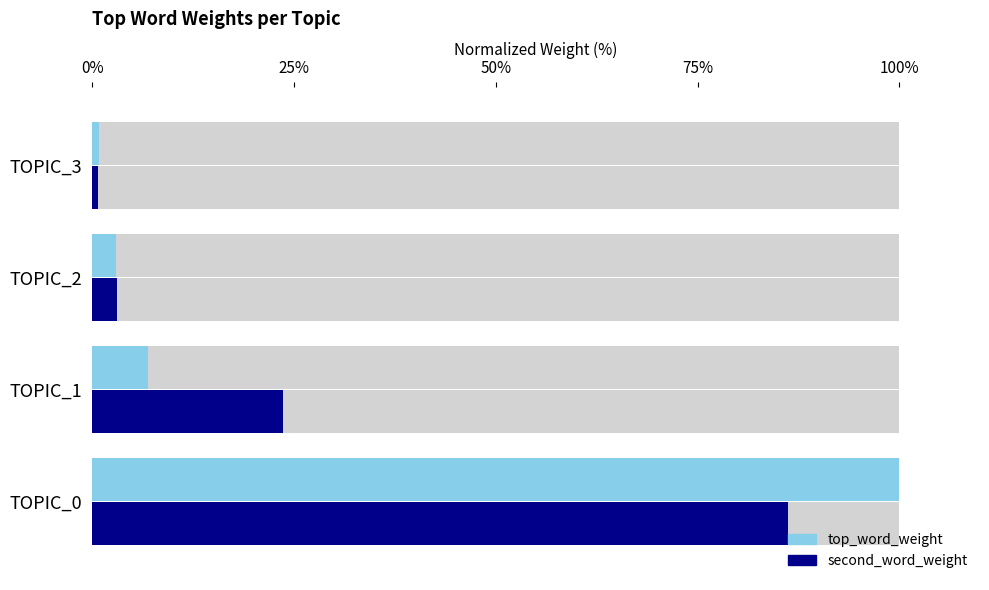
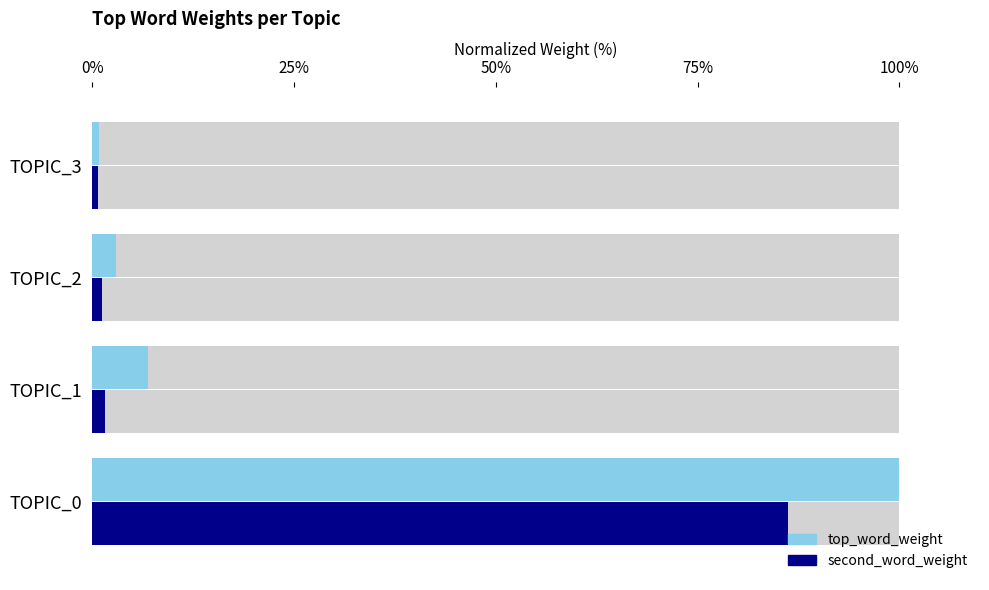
  {
    "top_word_weight": {
      "TOPIC_0": "100%"
    },
    "second_word_weight": {
-     "TOPIC_2": "3%",
-     "TOPIC_1": "24%"
+     "TOPIC_2": "1%",
+     "TOPIC_1": "2%"
    }
  }
